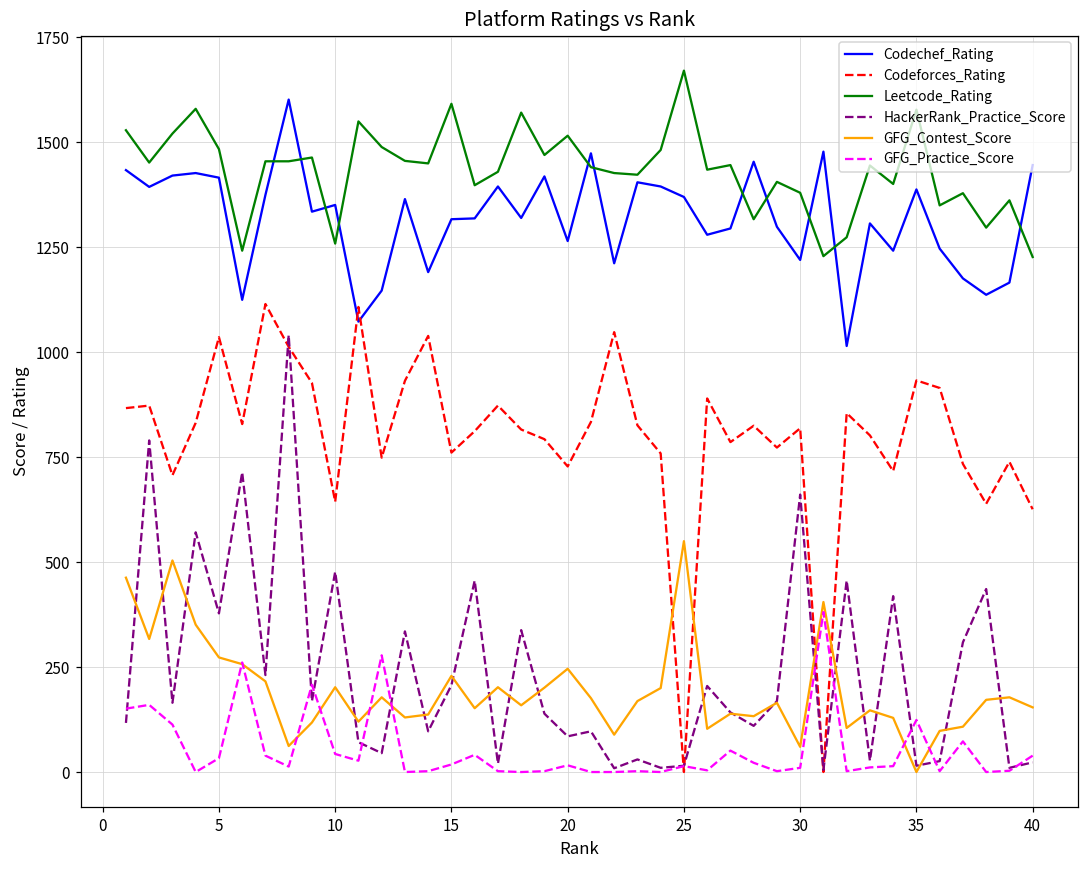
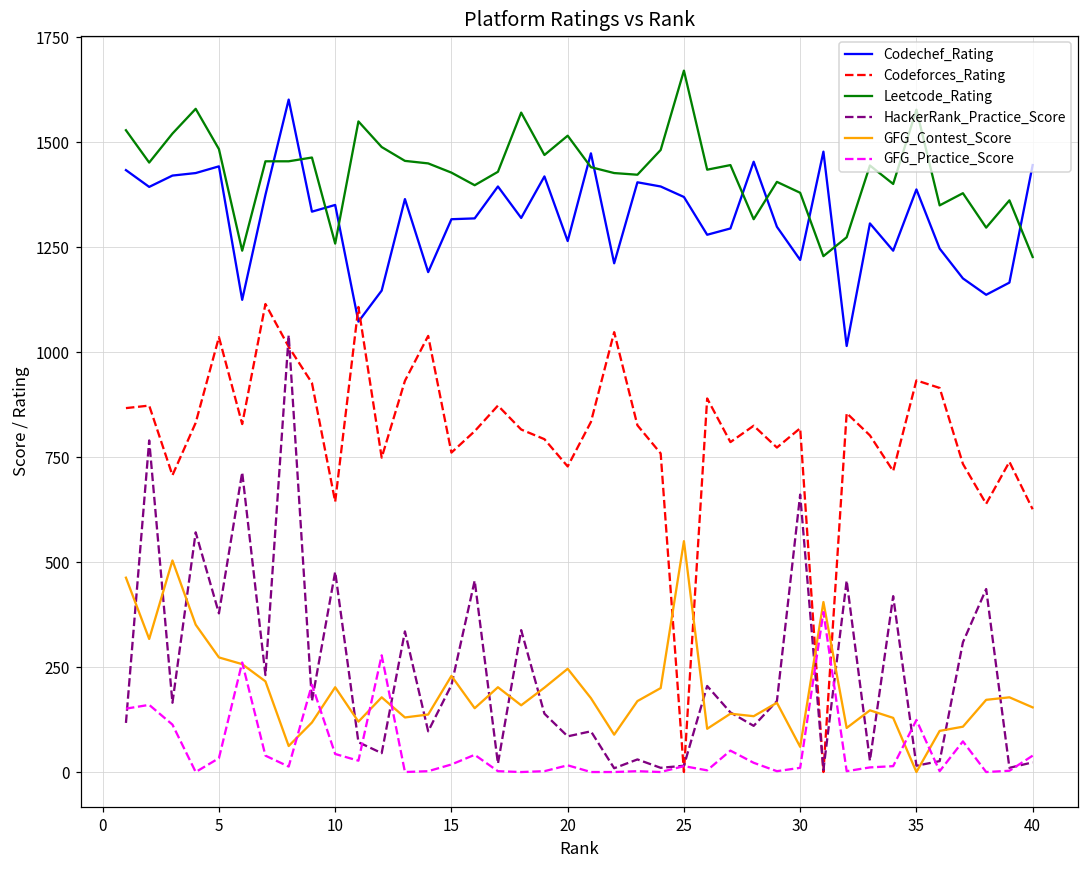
  {
    "Codechef_Rating": {
-     "5": 1420,
+     "5": 1440,
      "10": 1350,
      "15": 1320,
      "20": 1270,
      "25": 1370,
      "30": 1220,
      "35": 1390
    },
    "Codeforces_Rating": {
      "5": 1040,
      "10": 640,
      "15": 760,
      "20": 730,
      "25": 0,
      "30": 820,
      "35": 930,
      "40": 630
    },
    "Leetcode_Rating": {
      "5": 1480,
      "10": 1260,
-     "15": 1590,
+     "15": 1430,
      "20": 1520,
      "25": 1670,
      "30": 1380,
      "40": 1230
    },
    "HackerRank_Practice_Score": {
      "5": 380,
      "10": 480,
      "15": 210,
      "20": 90,
      "30": 660,
      "35": 20,
      "40": 20
    },
    "GFG_Contest_Score": {
      "5": 270,
      "10": 200,
      "15": 230,
      "20": 250,
      "25": 550,
      "30": 60,
      "35": 0,
      "40": 150
    },
    "GFG_Practice_Score": {
      "5": 30,
      "10": 40,
      "15": 20,
      "20": 20,
      "30": 10,
      "35": 120,
      "40": 40
    }
  }
